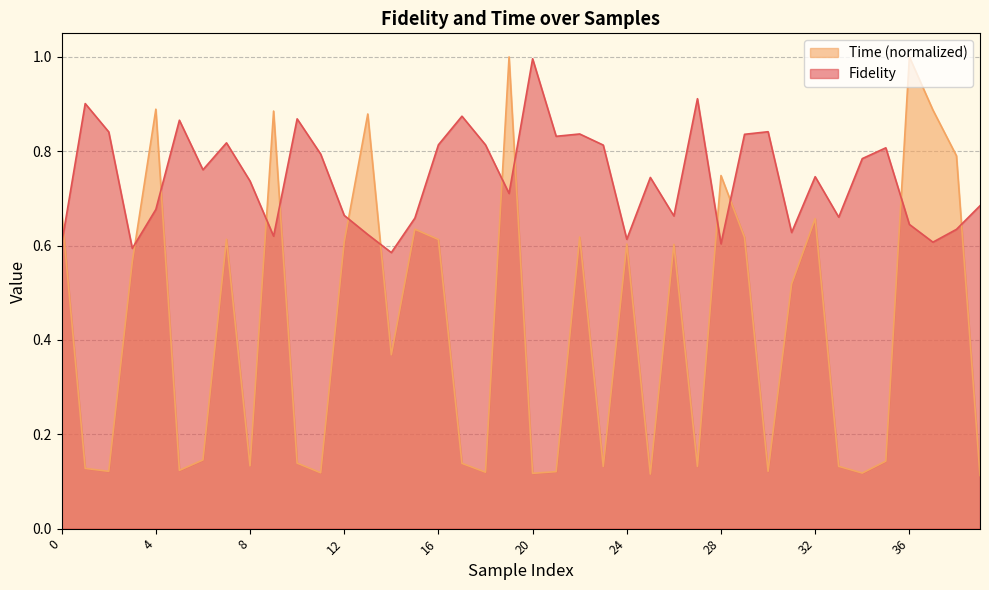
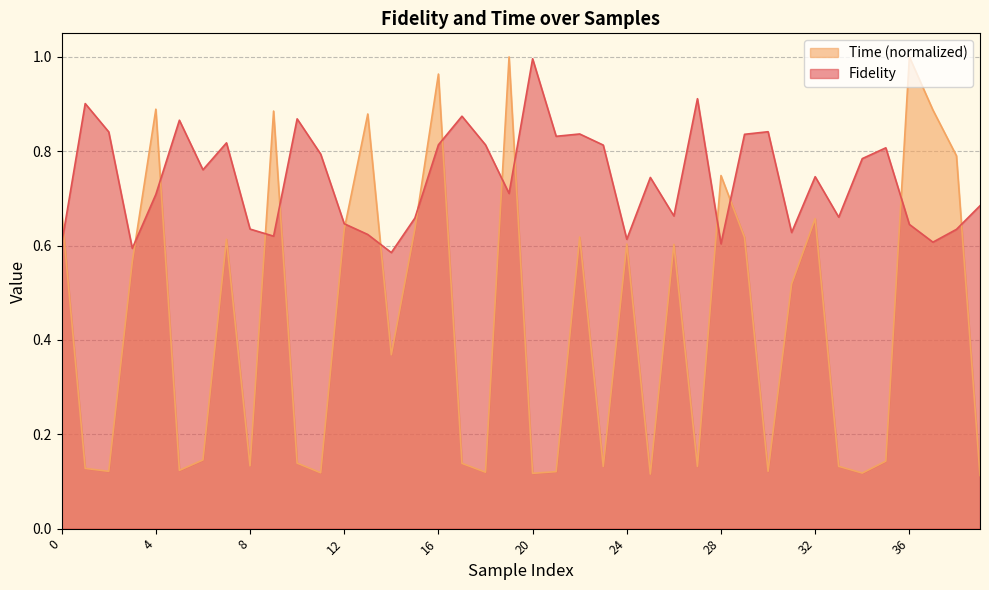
  {
    "Time (normalized)": {
      "0": 0.67,
      "4": 0.89,
      "8": 0.13,
-     "12": 0.61,
-     "16": 0.61,
+     "12": 0.63,
+     "16": 0.96,
      "20": 0.12,
      "24": 0.60,
      "28": 0.75,
      "32": 0.66
    },
    "Fidelity": {
      "0": 0.60,
-     "4": 0.68,
-     "8": 0.74,
-     "12": 0.66,
+     "4": 0.71,
+     "8": 0.64,
+     "12": 0.65,
      "16": 0.81,
      "20": 1.00,
      "24": 0.61,
      "28": 0.60,
      "32": 0.75,
      "36": 0.64
    }
  }
